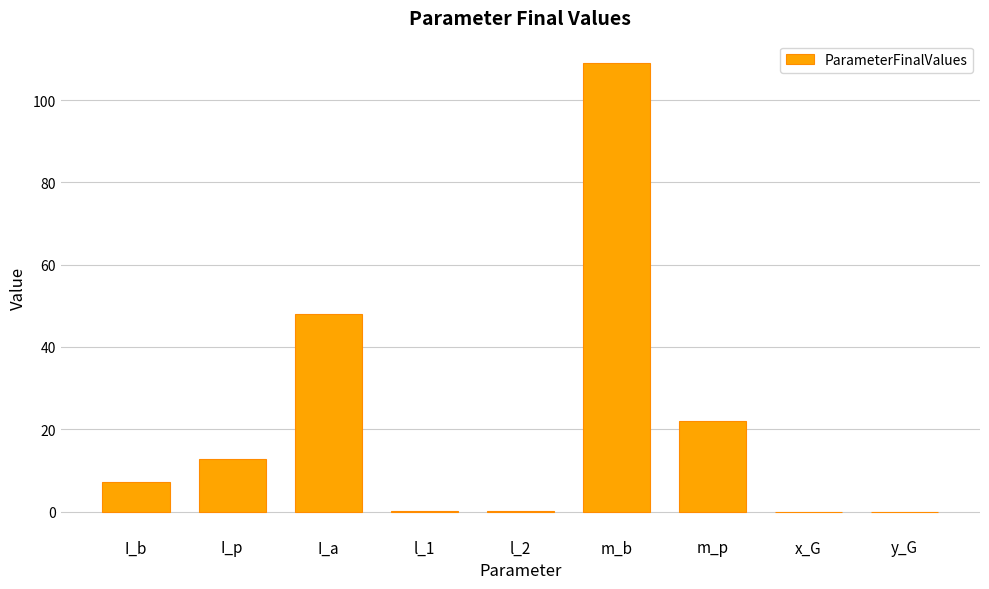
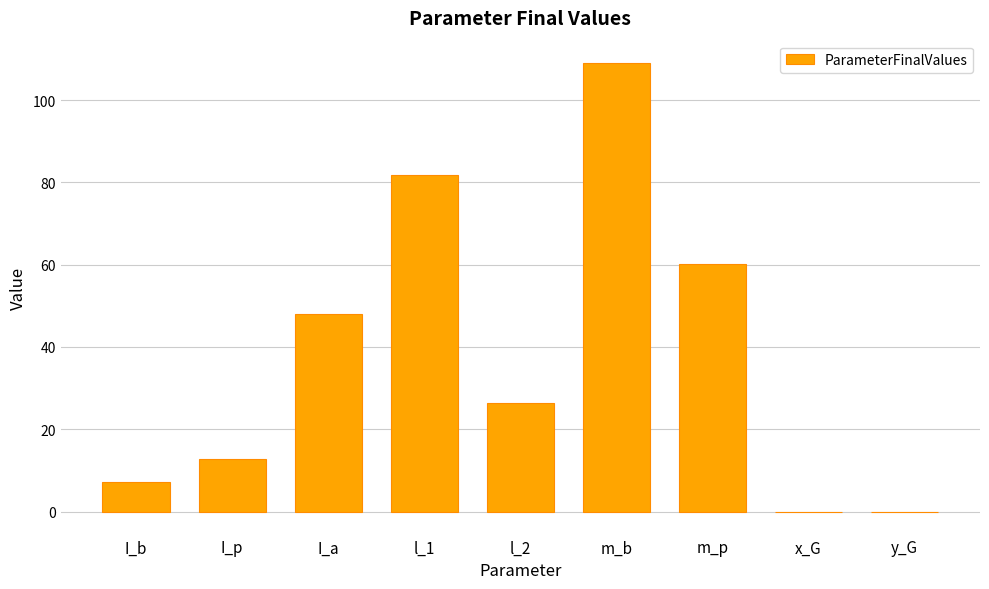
  {
    "I_b": 7,
    "I_p": 13,
    "I_a": 48,
-   "l_1": 0,
-   "l_2": 0,
+   "l_1": 82,
+   "l_2": 27,
    "m_b": 109,
-   "m_p": 22
+   "m_p": 60
  }
